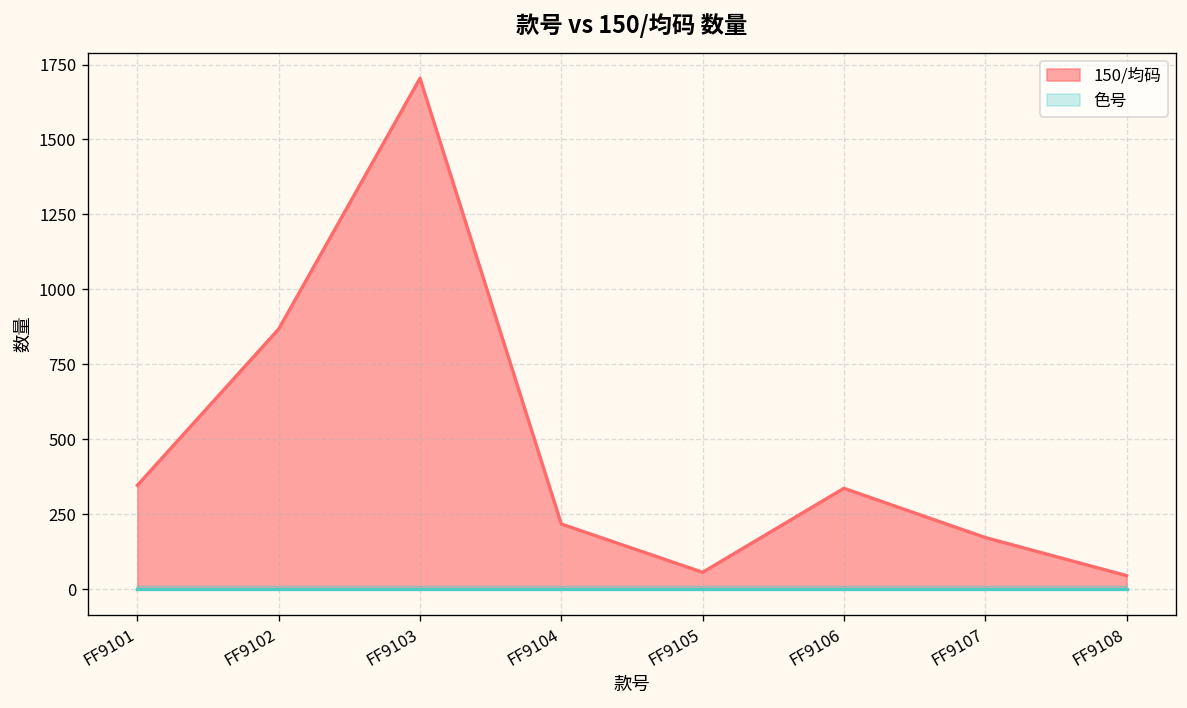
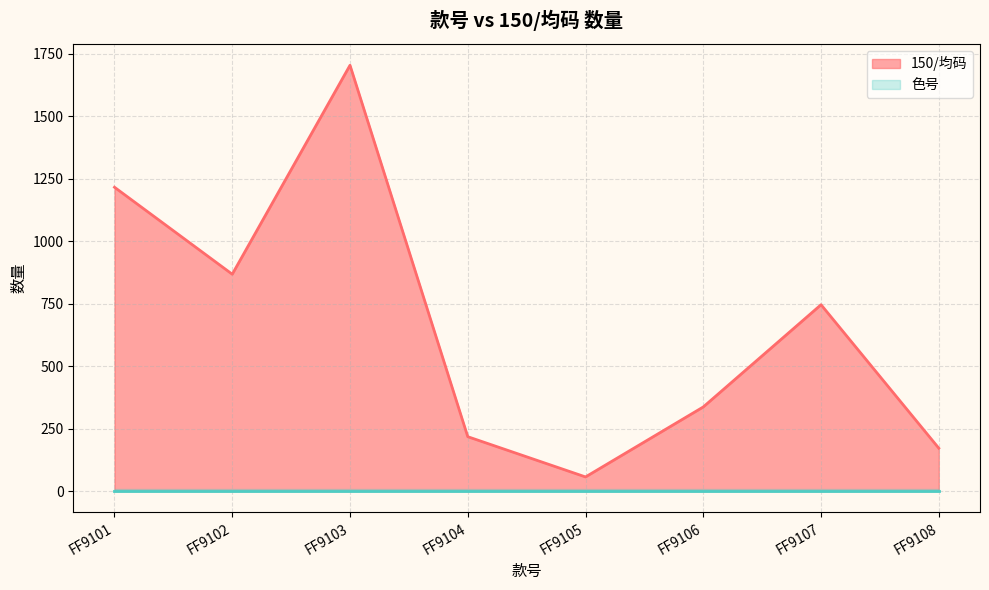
  {
    "150/均码": {
-     "FF9101": 350,
+     "FF9101": 1220,
      "FF9102": 870,
      "FF9103": 1700,
      "FF9104": 220,
      "FF9105": 60,
      "FF9106": 340,
-     "FF9107": 170,
-     "FF9108": 50
+     "FF9107": 750,
+     "FF9108": 170
    }
  }
